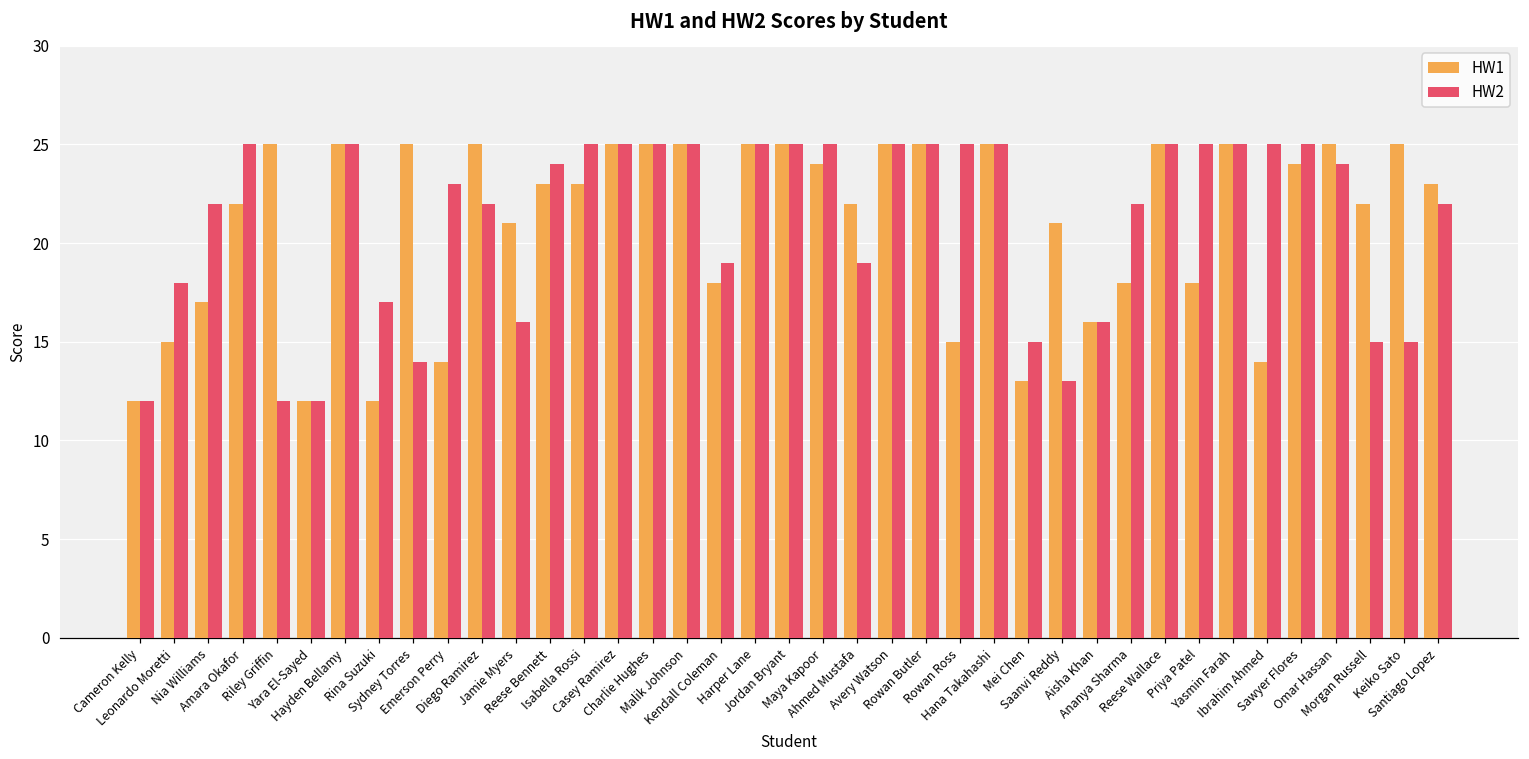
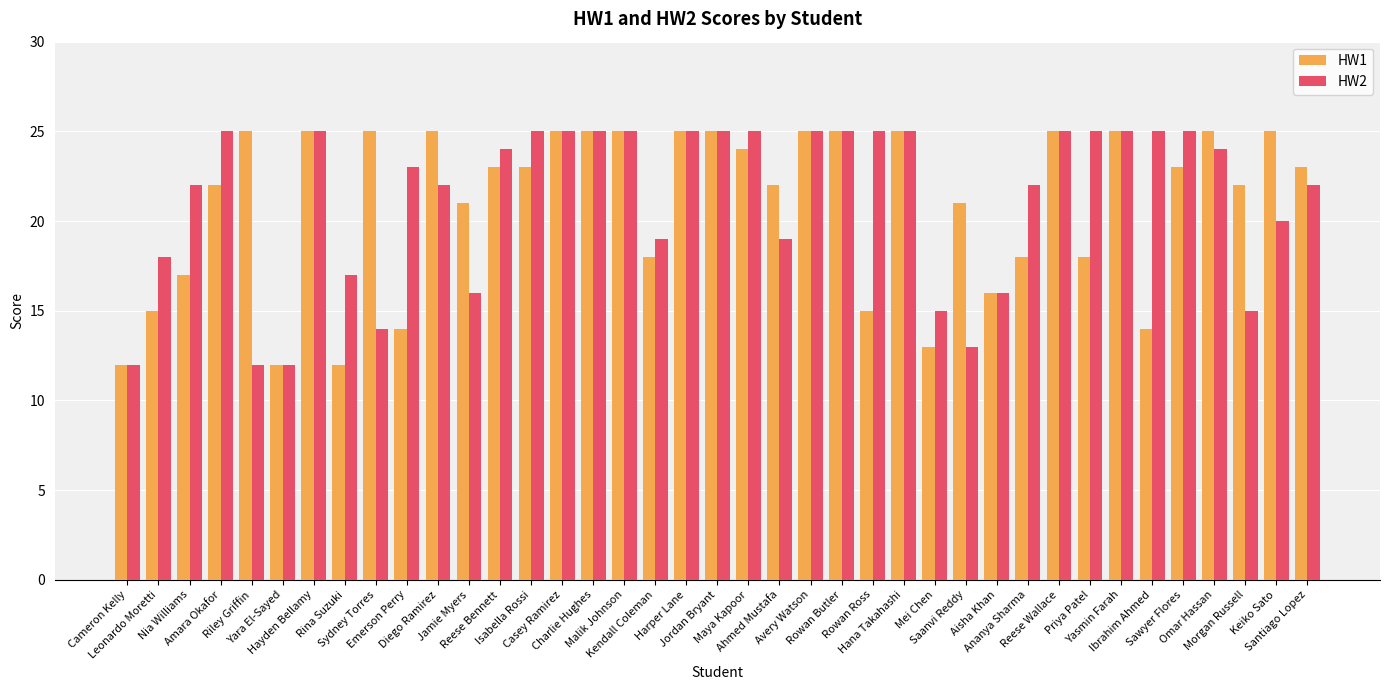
  {
    "HW1": {
      "Cameron Kelly": 12,
      "Leonardo Moretti": 15,
      "Nia Williams": 17,
      "Amara Okafor": 22,
      "Riley Griffin": 25,
      "Yara El-Sayed": 12,
      "Hayden Bellamy": 25,
      "Rina Suzuki": 12,
      "Sydney Torres": 25,
      "Emerson Perry": 14,
      "Diego Ramirez": 25,
      "Jamie Myers": 21,
      "Reese Bennett": 23,
      "Isabella Rossi": 23,
      "Casey Ramirez": 25,
      "Charlie Hughes": 25,
      "Malik Johnson": 25,
      "Kendall Coleman": 18,
      "Harper Lane": 25,
      "Jordan Bryant": 25,
      "Maya Kapoor": 24,
      "Ahmed Mustafa": 22,
      "Avery Watson": 25,
      "Rowan Butler": 25,
      "Rowan Ross": 15,
      "Hana Takahashi": 25,
      "Mei Chen": 13,
      "Saanvi Reddy": 21,
      "Aisha Khan": 16,
      "Ananya Sharma": 18,
      "Reese Wallace": 25,
      "Priya Patel": 18,
      "Yasmin Farah": 25,
      "Ibrahim Ahmed": 14,
-     "Sawyer Flores": 24,
+     "Sawyer Flores": 23,
      "Omar Hassan": 25,
      "Morgan Russell": 22,
      "Keiko Sato": 25,
      "Santiago Lopez": 23
    },
    "HW2": {
      "Cameron Kelly": 12,
      "Leonardo Moretti": 18,
      "Nia Williams": 22,
      "Amara Okafor": 25,
      "Riley Griffin": 12,
      "Yara El-Sayed": 12,
      "Hayden Bellamy": 25,
      "Rina Suzuki": 17,
      "Sydney Torres": 14,
      "Emerson Perry": 23,
      "Diego Ramirez": 22,
      "Jamie Myers": 16,
      "Reese Bennett": 24,
      "Isabella Rossi": 25,
      "Casey Ramirez": 25,
      "Charlie Hughes": 25,
      "Malik Johnson": 25,
      "Kendall Coleman": 19,
      "Harper Lane": 25,
      "Jordan Bryant": 25,
      "Maya Kapoor": 25,
      "Ahmed Mustafa": 19,
      "Avery Watson": 25,
      "Rowan Butler": 25,
      "Rowan Ross": 25,
      "Hana Takahashi": 25,
      "Mei Chen": 15,
      "Saanvi Reddy": 13,
      "Aisha Khan": 16,
      "Ananya Sharma": 22,
      "Reese Wallace": 25,
      "Priya Patel": 25,
      "Yasmin Farah": 25,
      "Ibrahim Ahmed": 25,
      "Sawyer Flores": 25,
      "Omar Hassan": 24,
      "Morgan Russell": 15,
-     "Keiko Sato": 15,
+     "Keiko Sato": 20,
      "Santiago Lopez": 22
    }
  }
